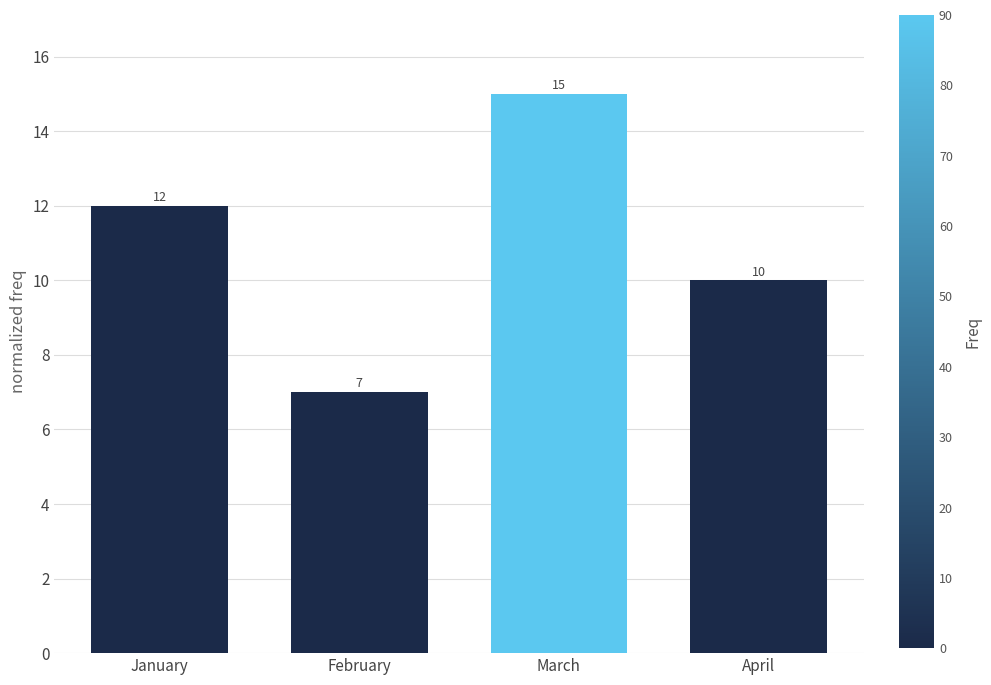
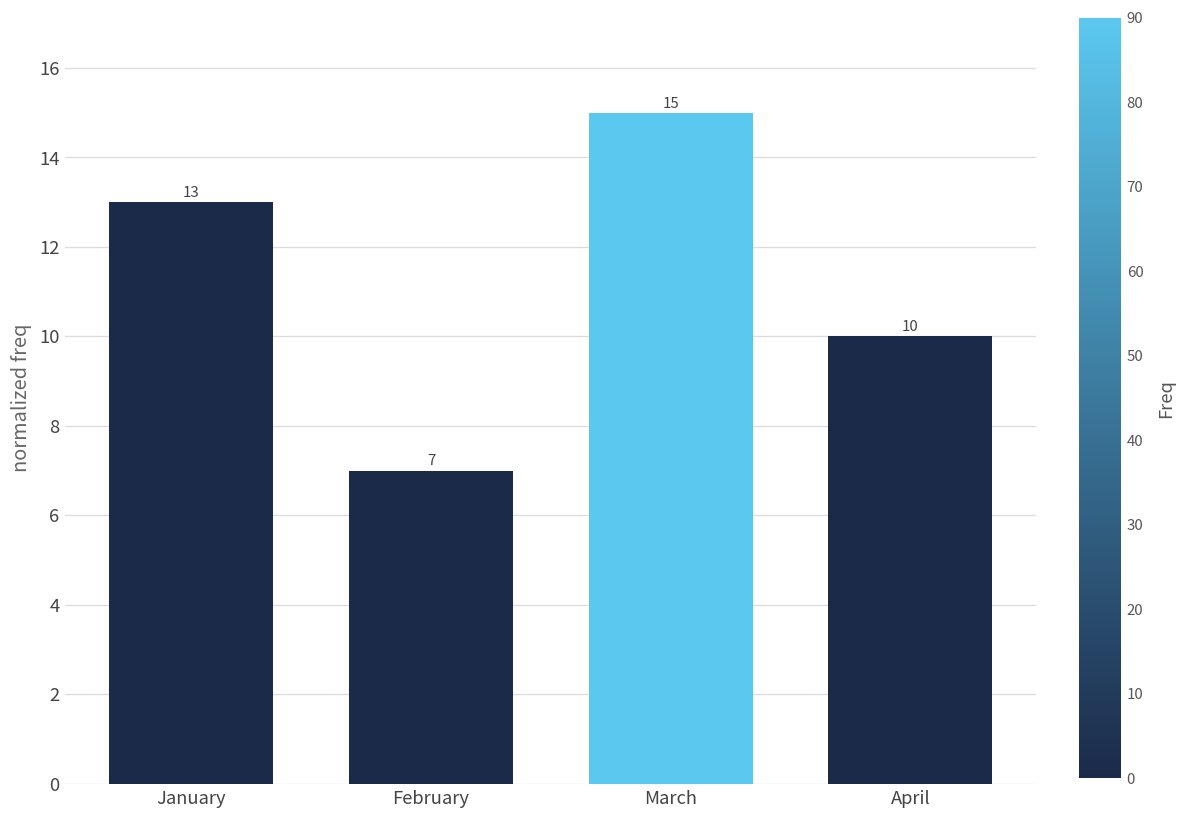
  {
-   "January": 12,
+   "January": 13,
    "February": 7,
    "March": 15,
    "April": 10
  }
